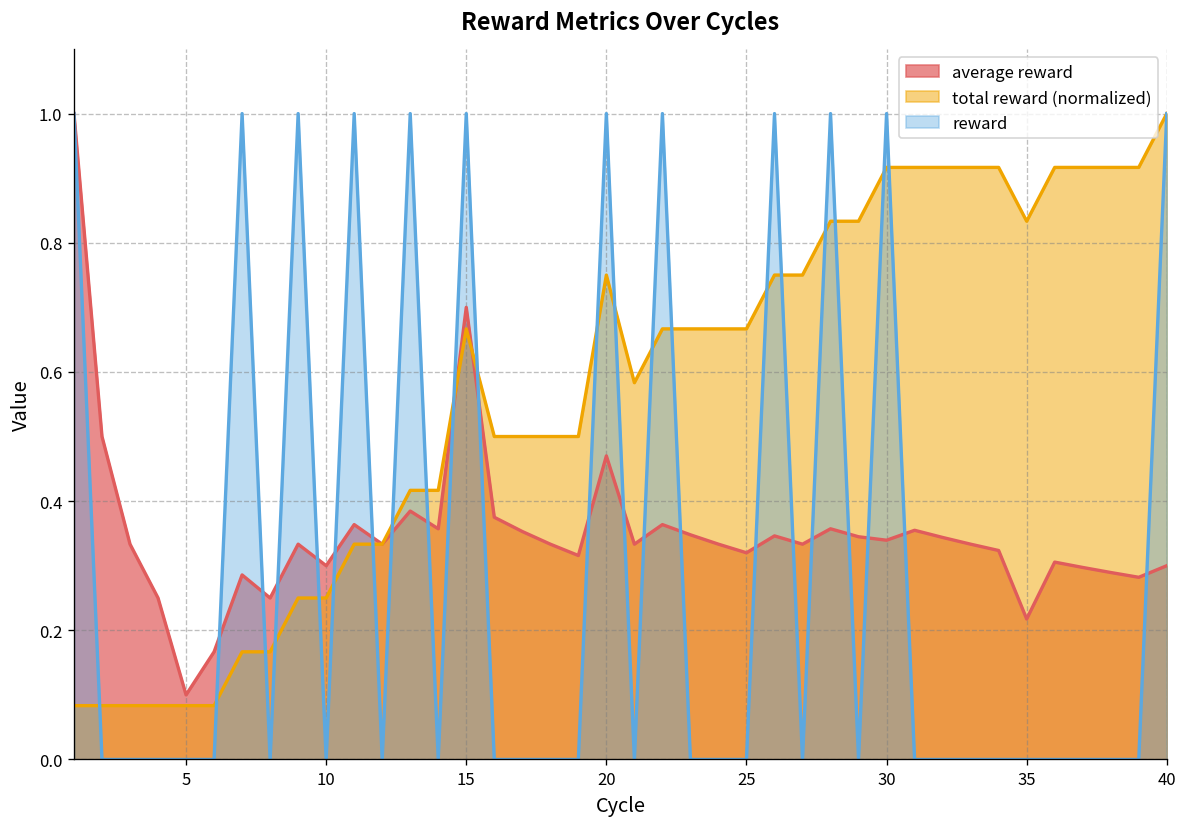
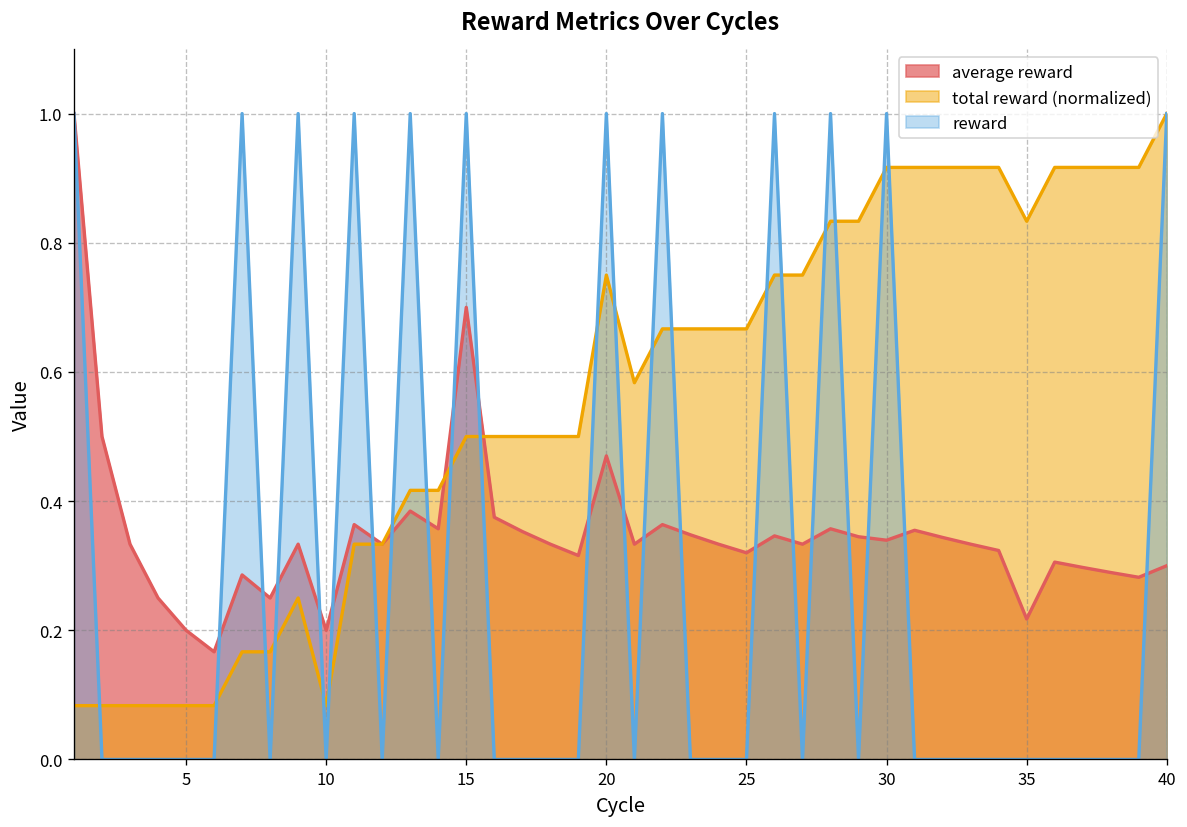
  {
    "average reward": {
-     "5": 0.1,
-     "10": 0.3,
+     "5": 0.2,
+     "10": 0.2,
      "15": 0.7,
      "20": 0.47,
      "25": 0.32,
      "30": 0.34,
      "35": 0.22,
      "40": 0.3
    },
    "total reward (normalized)": {
      "5": 0.08,
-     "10": 0.25,
-     "15": 0.67,
+     "10": 0.08,
+     "15": 0.50,
      "20": 0.75,
      "25": 0.67,
      "30": 0.92,
      "35": 0.83
    },
    "reward": {
      "5": 0.00,
      "10": 0.00,
      "15": 1.00,
      "20": 1.00,
      "25": 0.00,
      "30": 1.00,
      "35": 0.00
    }
  }
